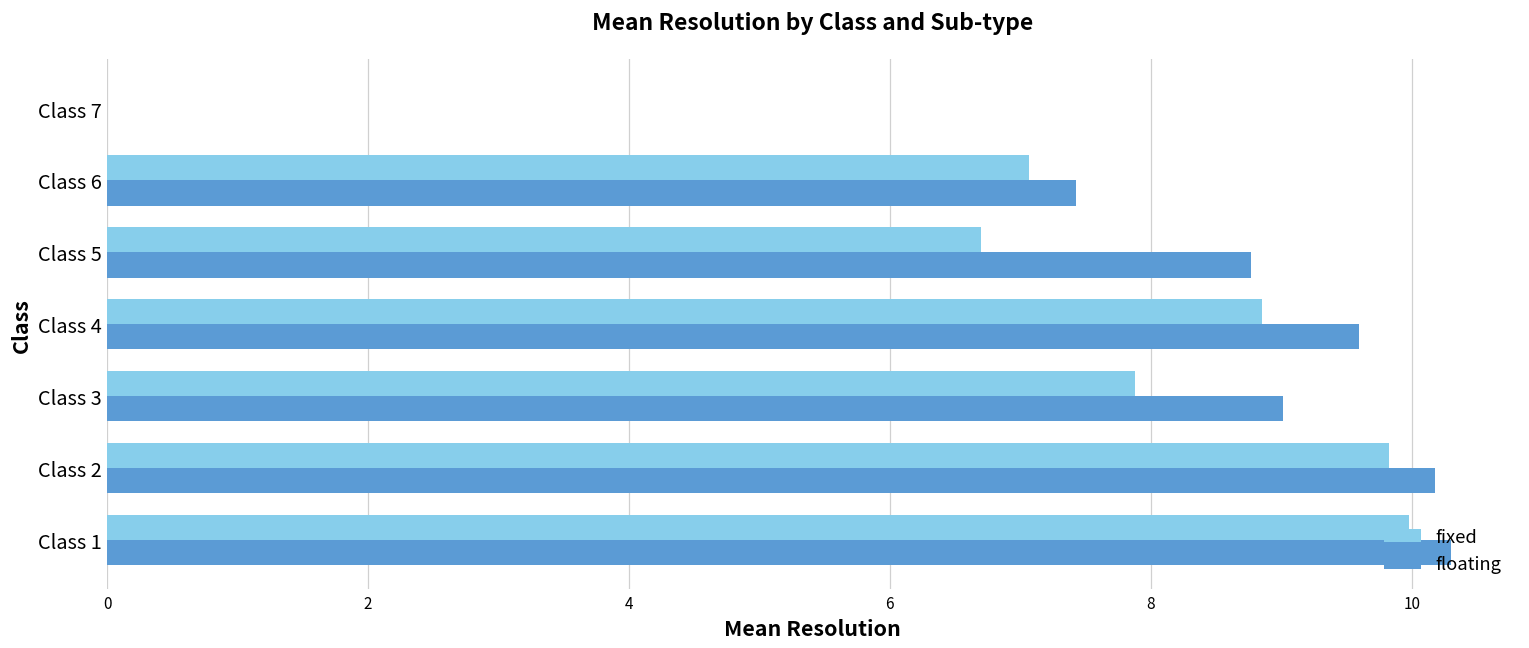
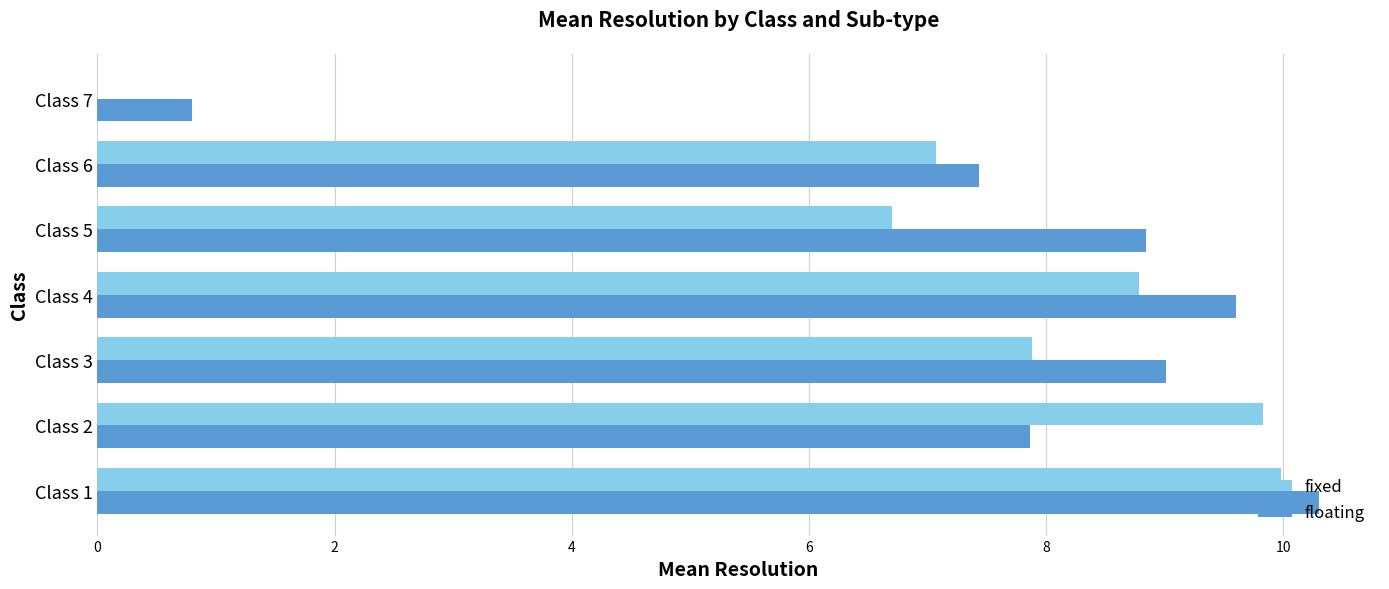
  {
    "fixed": {
      "Class 7": 0.00,
      "Class 6": 7.07,
      "Class 5": 6.70,
-     "Class 4": 8.85,
+     "Class 4": 8.78,
      "Class 3": 7.88,
      "Class 2": 9.83,
      "Class 1": 9.98
    },
    "floating": {
-     "Class 7": 0.0,
+     "Class 7": 0.8,
      "Class 6": 7.43,
-     "Class 5": 8.77,
+     "Class 5": 8.84,
      "Class 4": 9.60,
      "Class 3": 9.01,
-     "Class 2": 10.18,
+     "Class 2": 7.86,
      "Class 1": 10.30
    }
  }
